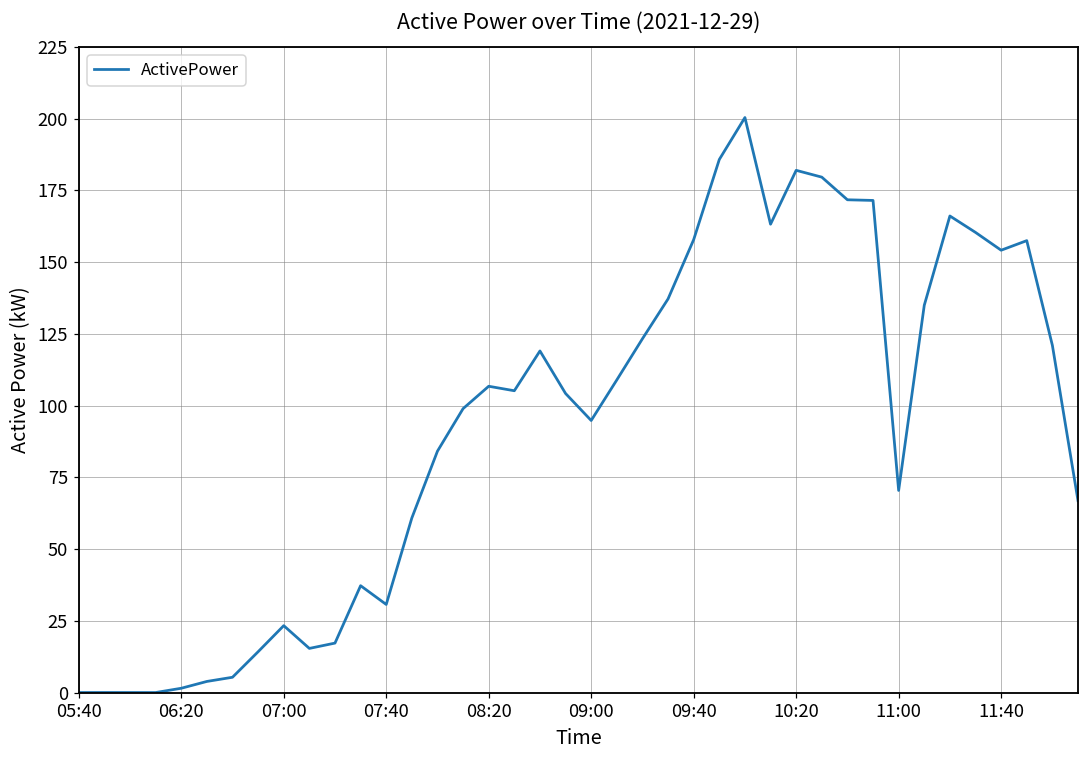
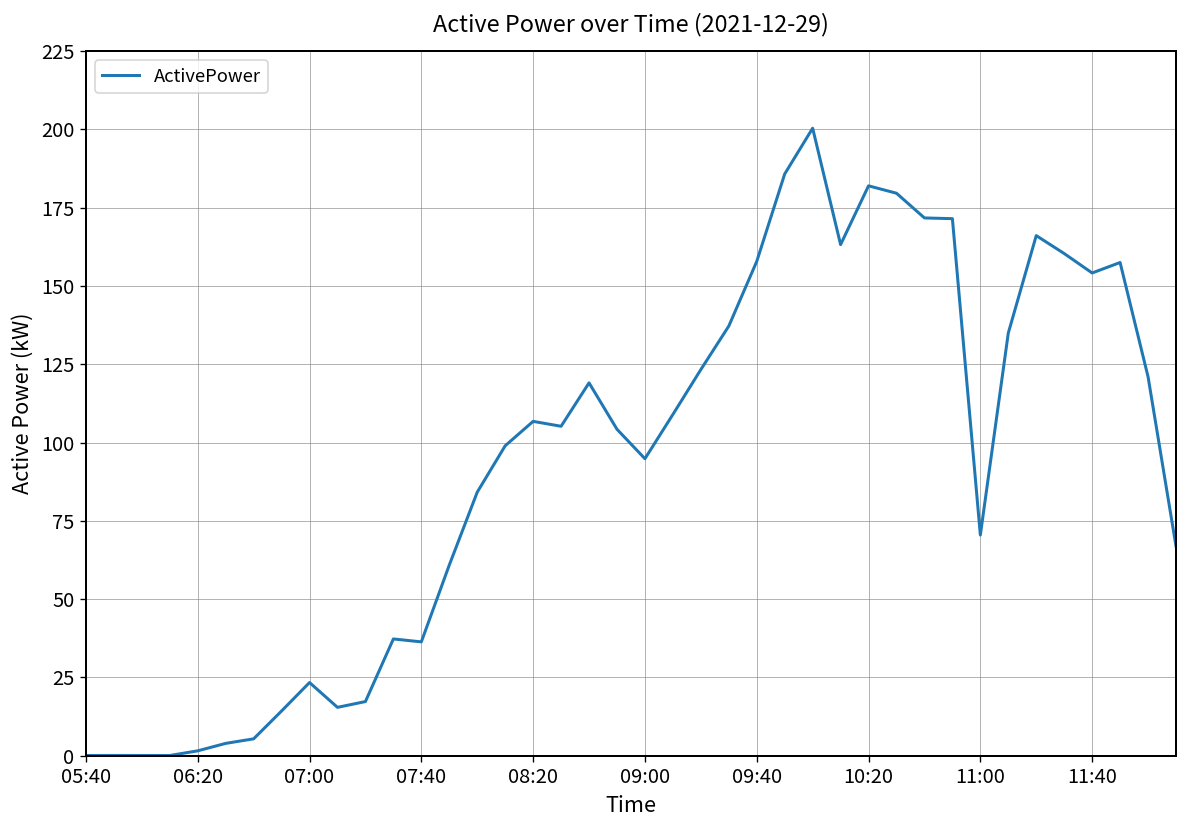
  {
    "05:40": 0,
    "06:20": 2,
    "07:00": 23,
-   "07:40": 31,
+   "07:40": 36,
    "08:20": 107,
    "09:00": 95,
    "09:40": 158,
    "10:20": 182,
    "11:00": 70,
    "11:40": 154
  }
